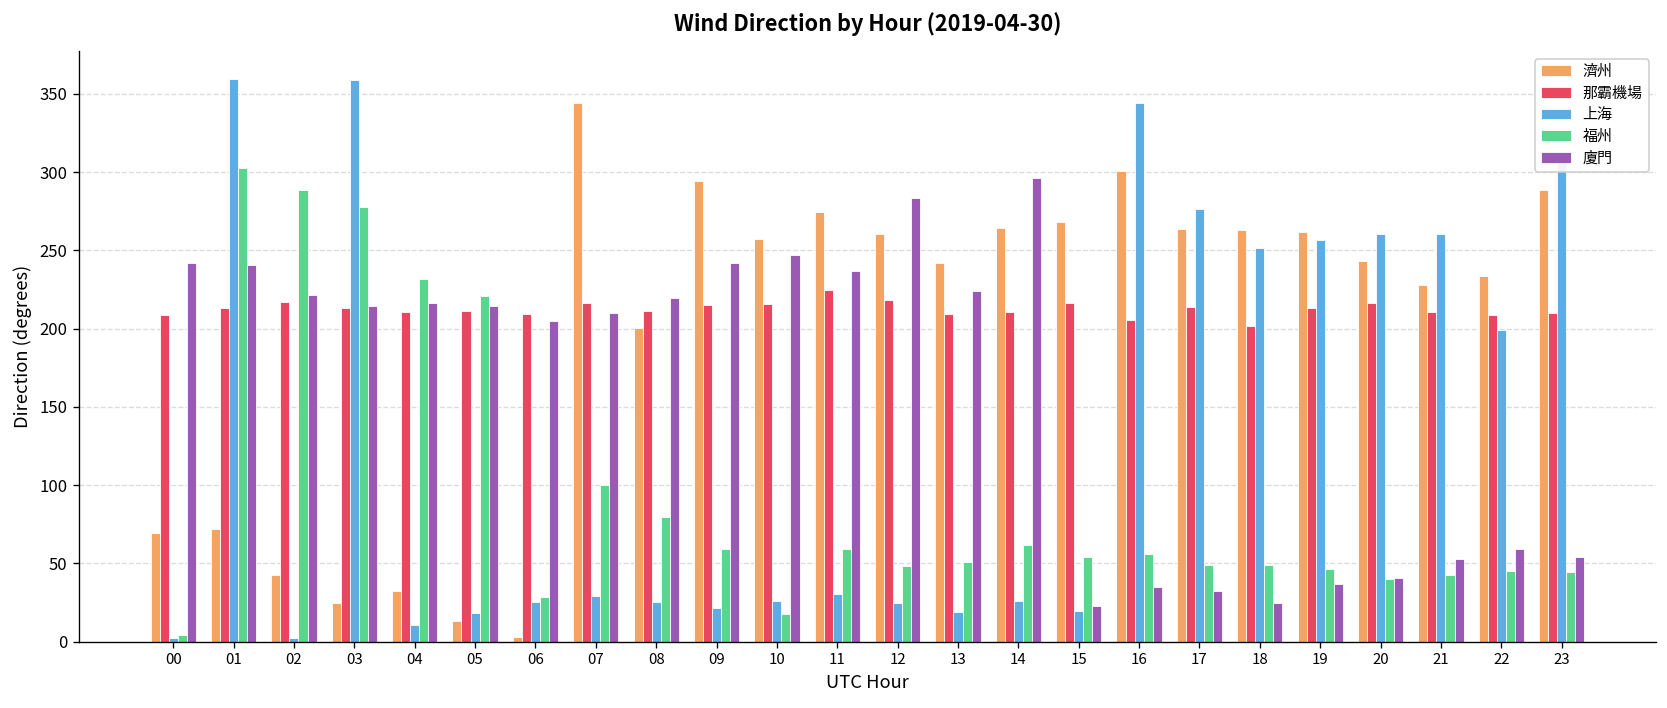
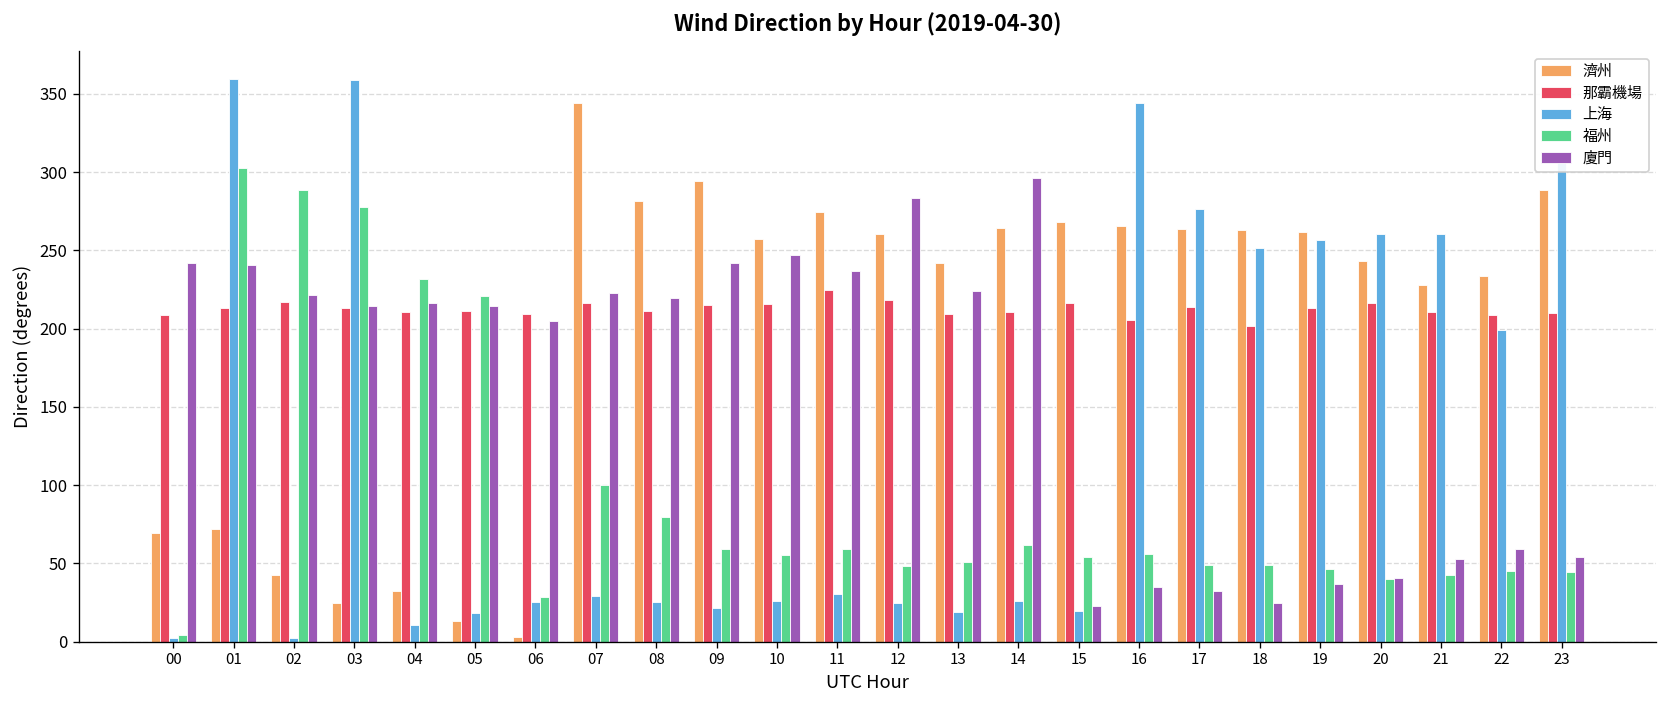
  {
    "濟州": {
      "00": 70,
      "01": 72,
      "02": 43,
      "03": 25,
      "04": 32,
      "05": 13,
      "06": 3,
      "07": 344,
-     "08": 201,
+     "08": 282,
      "09": 294,
      "10": 257,
      "11": 274,
      "12": 261,
      "13": 242,
      "14": 265,
      "15": 268,
-     "16": 300,
+     "16": 266,
      "17": 264,
      "18": 263,
      "19": 261,
      "20": 243,
      "21": 228,
      "22": 234,
      "23": 288
    },
    "那霸機場": {
      "00": 209,
      "01": 213,
      "02": 217,
      "03": 213,
      "04": 211,
      "05": 211,
      "06": 209,
      "07": 217,
      "08": 211,
      "09": 215,
      "10": 216,
      "11": 225,
      "12": 218,
      "13": 210,
      "14": 211,
      "15": 216,
      "16": 206,
      "17": 214,
      "18": 202,
      "19": 213,
      "20": 217,
      "21": 210,
      "22": 209,
      "23": 210
    },
    "上海": {
      "00": 2,
      "01": 359,
      "02": 2,
      "03": 359,
      "04": 11,
      "05": 18,
      "06": 25,
      "07": 29,
      "08": 25,
      "09": 21,
      "10": 26,
      "11": 31,
      "12": 25,
      "13": 19,
      "14": 26,
      "15": 20,
      "16": 344,
      "17": 277,
      "18": 251,
      "19": 256,
      "20": 261,
      "21": 260,
      "22": 199
    },
    "福州": {
      "00": 4,
      "01": 303,
      "02": 289,
      "03": 277,
      "04": 232,
      "05": 221,
      "06": 28,
      "07": 100,
      "08": 80,
      "09": 59,
-     "10": 18,
+     "10": 55,
      "11": 59,
      "12": 48,
      "13": 51,
      "14": 61,
      "15": 54,
      "16": 56,
      "17": 49,
      "18": 49,
      "19": 46,
      "20": 40,
      "21": 42,
      "22": 45,
      "23": 45
    },
    "廈門": {
      "00": 242,
      "01": 240,
      "02": 222,
      "03": 215,
      "04": 216,
      "05": 215,
      "06": 205,
-     "07": 210,
+     "07": 223,
      "08": 219,
      "09": 242,
      "10": 247,
      "11": 237,
      "12": 283,
      "13": 224,
      "14": 296,
      "15": 23,
      "16": 35,
      "17": 32,
      "18": 25,
      "19": 37,
      "20": 40,
      "21": 53,
      "22": 59,
      "23": 54
    }
  }
